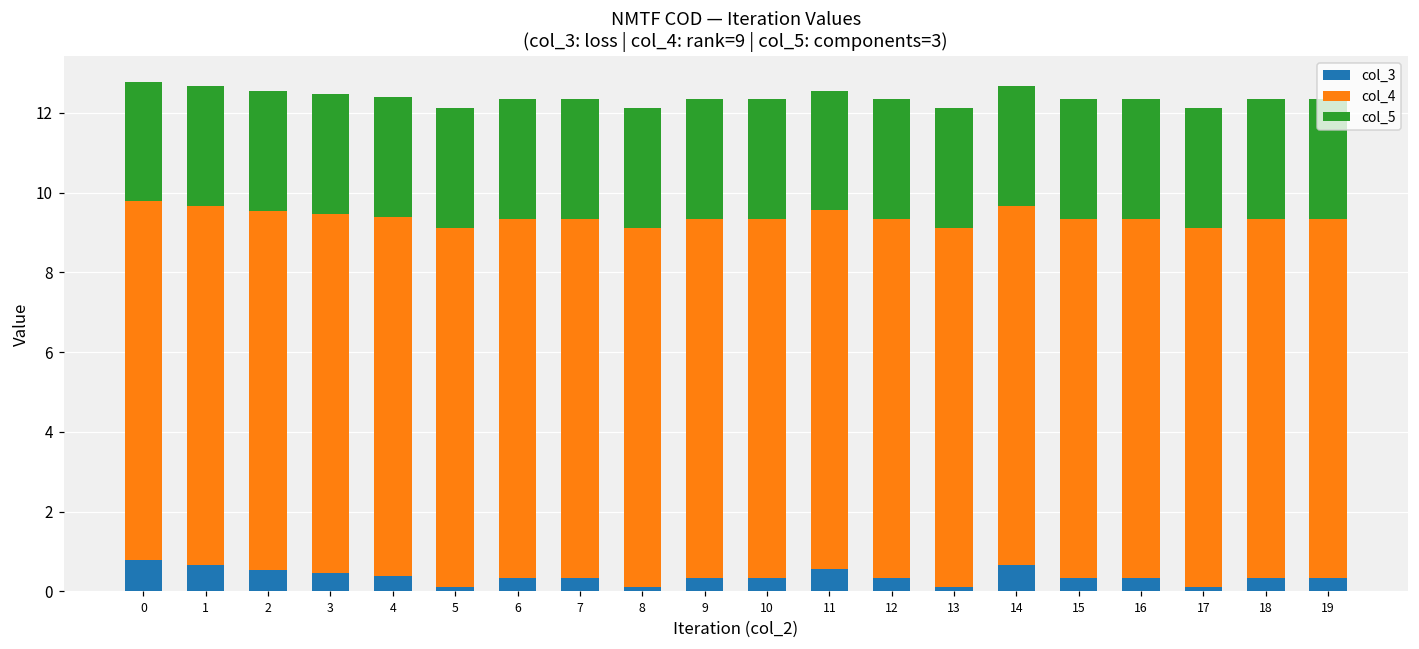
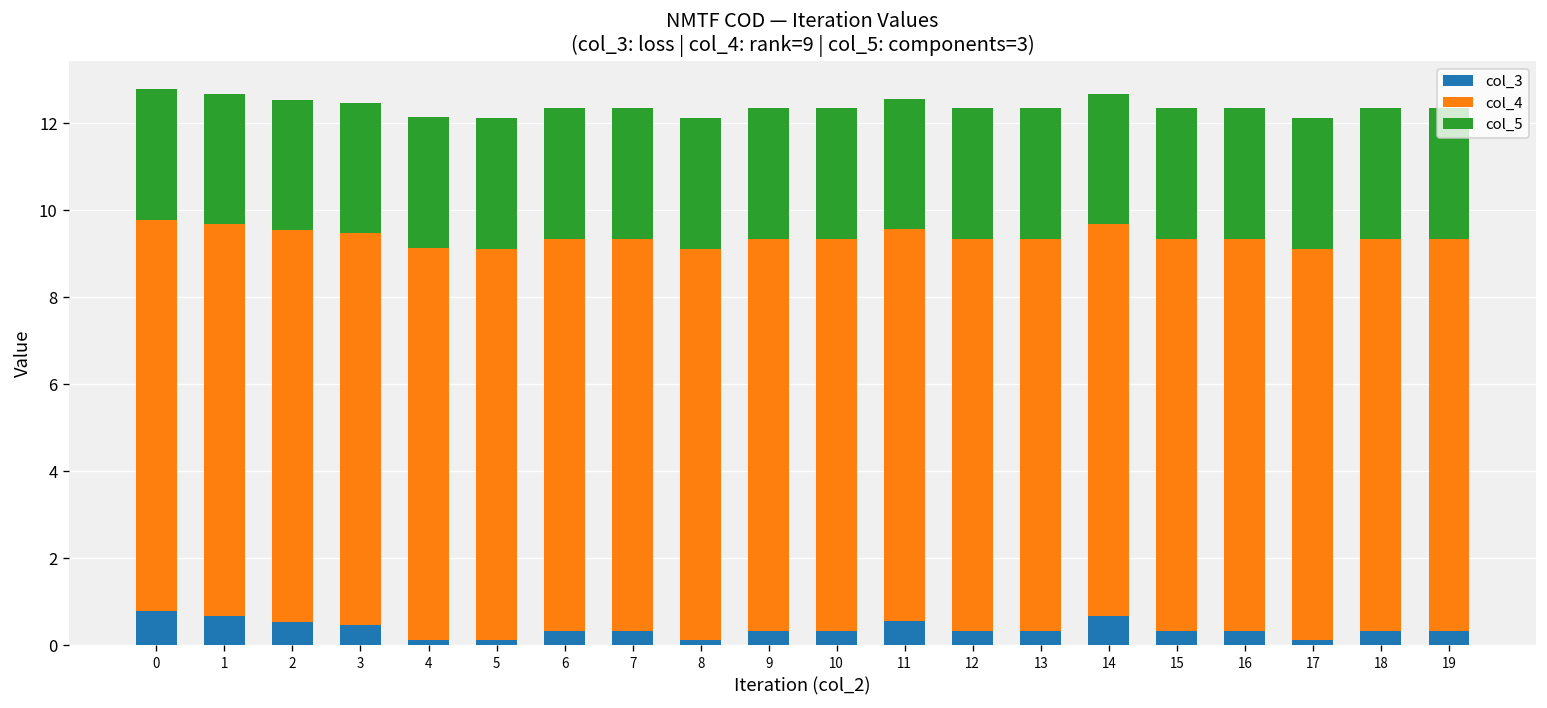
  {
    "col_3": {
      "0": 0.8,
      "1": 0.7,
      "2": 0.5,
      "3": 0.5,
-     "4": 0.4,
+     "4": 0.1,
      "5": 0.1,
      "6": 0.3,
      "7": 0.3,
      "8": 0.1,
      "9": 0.3,
      "10": 0.3,
      "11": 0.6,
      "12": 0.3,
-     "13": 0.1,
+     "13": 0.3,
      "14": 0.7,
      "15": 0.3,
      "16": 0.3,
      "17": 0.1,
      "18": 0.3,
      "19": 0.3
    },
    "col_4": {
      "0": 9.0,
      "1": 9.0,
      "2": 9.0,
      "3": 9.0,
      "4": 9.0,
      "5": 9.0,
      "6": 9.0,
      "7": 9.0,
      "8": 9.0,
      "9": 9.0,
      "10": 9.0,
      "11": 9.0,
      "12": 9.0,
      "13": 9.0,
      "14": 9.0,
      "15": 9.0,
      "16": 9.0,
      "17": 9.0,
      "18": 9.0,
      "19": 9.0
    },
    "col_5": {
      "0": 3.0,
      "1": 3.0,
      "2": 3.0,
      "3": 3.0,
      "4": 3.0,
      "5": 3.0,
      "6": 3.0,
      "7": 3.0,
      "8": 3.0,
      "9": 3.0,
      "10": 3.0,
      "11": 3.0,
      "12": 3.0,
      "13": 3.0,
      "14": 3.0,
      "15": 3.0,
      "16": 3.0,
      "17": 3.0,
      "18": 3.0
    }
  }
